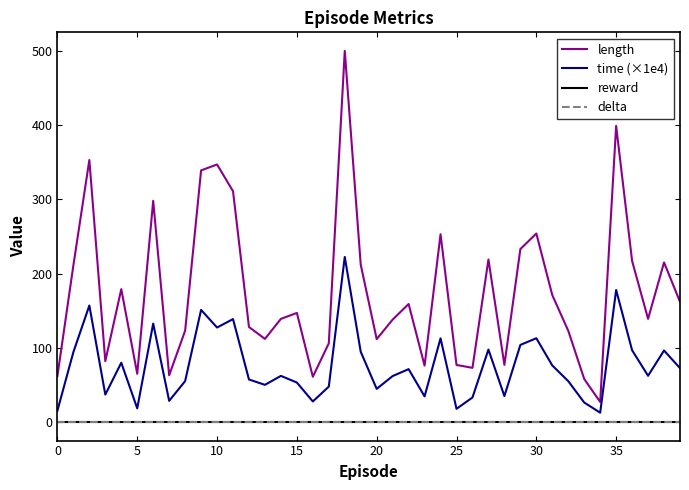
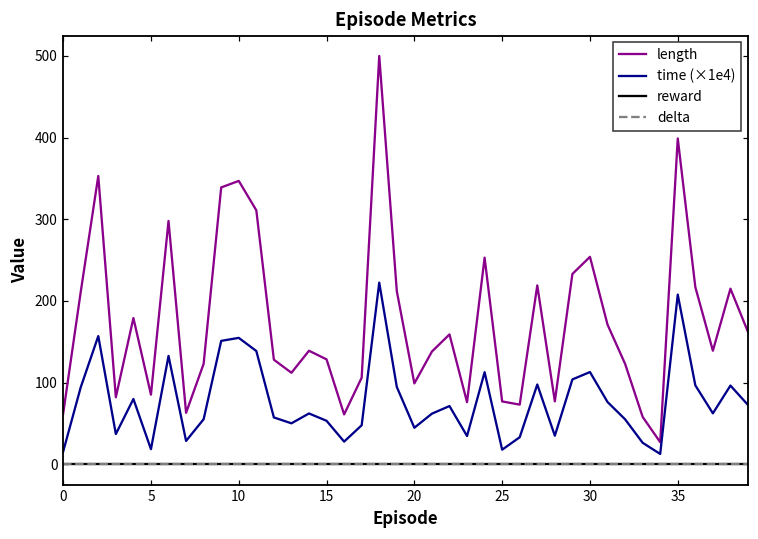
  {
    "length": {
      "0": 60,
-     "5": 70,
+     "5": 90,
      "10": 350,
-     "15": 150,
-     "20": 110,
+     "15": 130,
+     "20": 100,
      "25": 80,
      "30": 250,
      "35": 400
    },
    "time (×1e4)": {
      "0": 20,
      "5": 20,
-     "10": 130,
+     "10": 150,
      "15": 50,
      "20": 40,
      "25": 20,
      "30": 110,
-     "35": 180
+     "35": 210
    },
    "delta": {
      "0": 0,
      "5": 0,
      "10": 0,
      "15": 0,
      "20": 0,
      "25": 0,
      "30": 0,
      "35": 0
    }
  }
